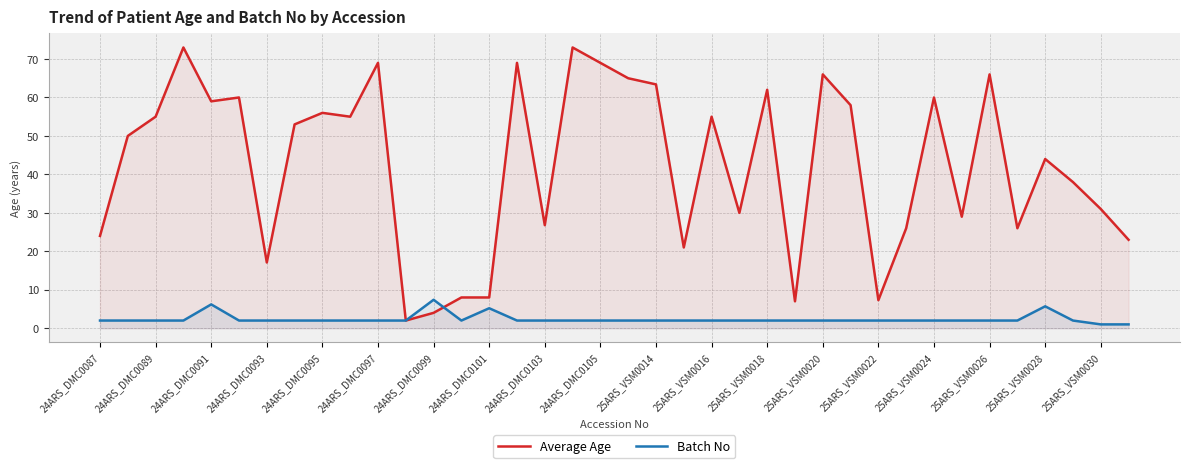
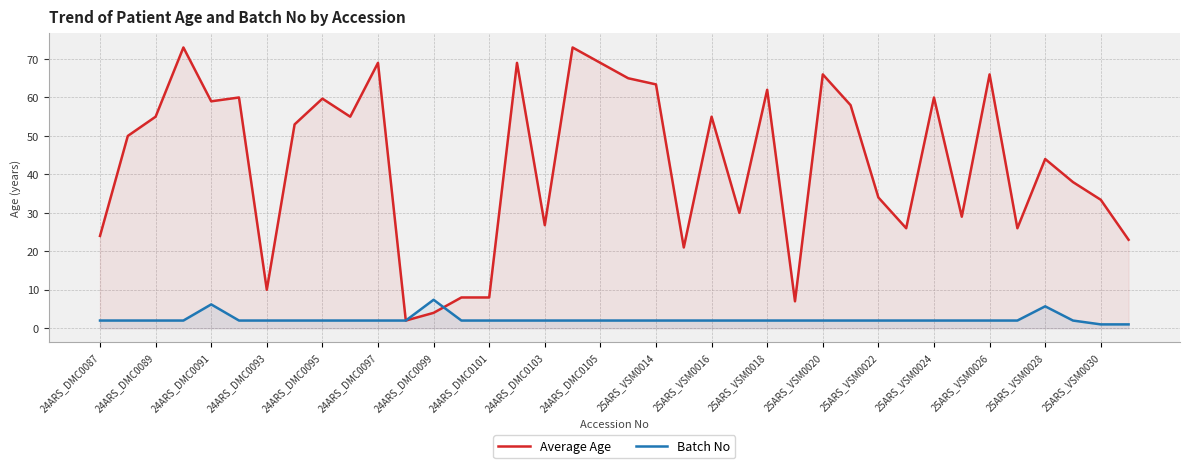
  {
    "Average Age": {
      "24ARS_DMC0087": 24,
      "24ARS_DMC0089": 55,
      "24ARS_DMC0091": 59,
-     "24ARS_DMC0093": 17,
-     "24ARS_DMC0095": 56,
+     "24ARS_DMC0093": 10,
+     "24ARS_DMC0095": 60,
      "24ARS_DMC0097": 69,
      "24ARS_DMC0099": 4,
      "24ARS_DMC0101": 8,
      "24ARS_DMC0103": 27,
      "24ARS_DMC0105": 69,
      "25ARS_VSM0014": 63,
      "25ARS_VSM0016": 55,
      "25ARS_VSM0018": 62,
      "25ARS_VSM0020": 66,
-     "25ARS_VSM0022": 7,
+     "25ARS_VSM0022": 34,
      "25ARS_VSM0024": 60,
      "25ARS_VSM0026": 66,
      "25ARS_VSM0028": 44,
-     "25ARS_VSM0030": 31
+     "25ARS_VSM0030": 33
    },
    "Batch No": {
      "24ARS_DMC0087": 2,
      "24ARS_DMC0089": 2,
      "24ARS_DMC0091": 6,
      "24ARS_DMC0093": 2,
      "24ARS_DMC0095": 2,
      "24ARS_DMC0097": 2,
      "24ARS_DMC0099": 7,
-     "24ARS_DMC0101": 5,
+     "24ARS_DMC0101": 2,
      "24ARS_DMC0103": 2,
      "24ARS_DMC0105": 2,
      "25ARS_VSM0014": 2,
      "25ARS_VSM0016": 2,
      "25ARS_VSM0018": 2,
      "25ARS_VSM0020": 2,
      "25ARS_VSM0022": 2,
      "25ARS_VSM0024": 2,
      "25ARS_VSM0026": 2,
      "25ARS_VSM0028": 6,
      "25ARS_VSM0030": 1
    }
  }
